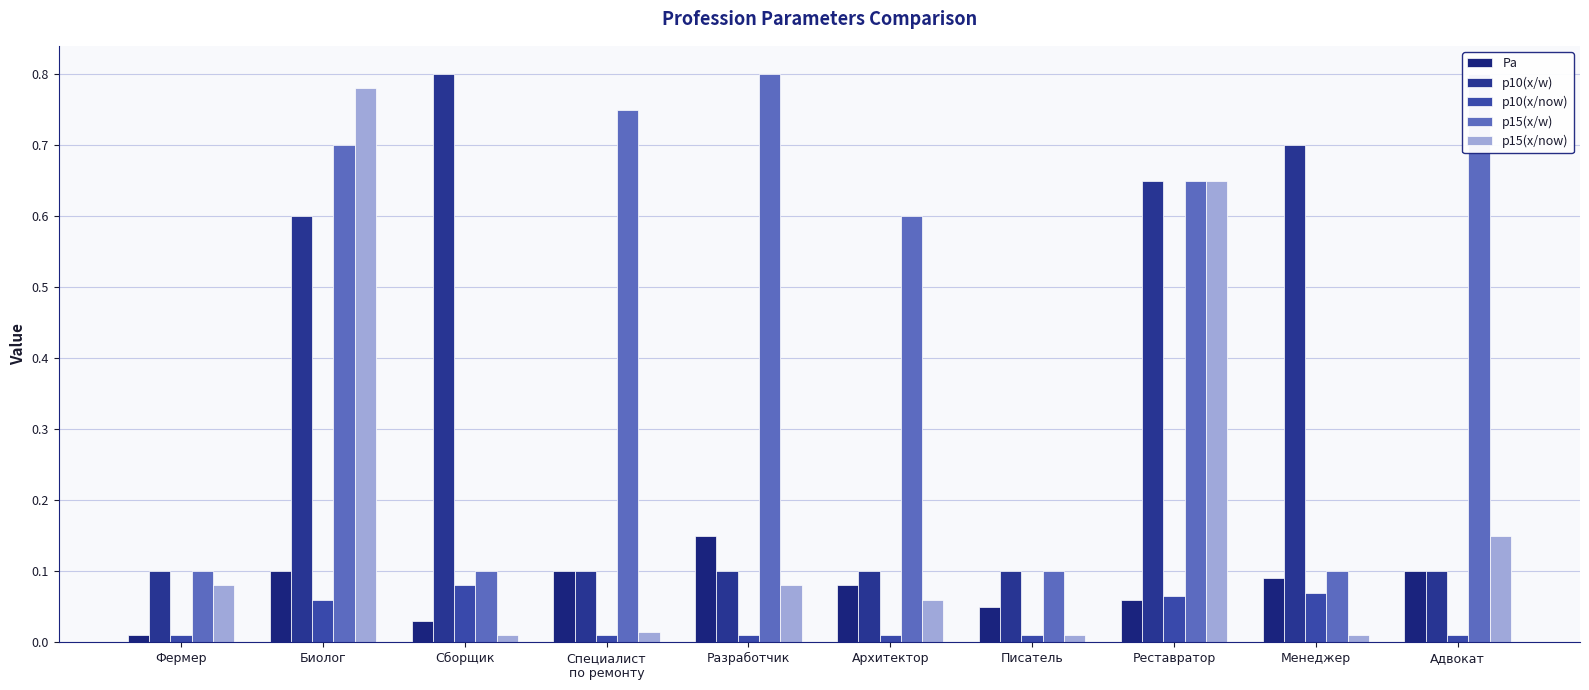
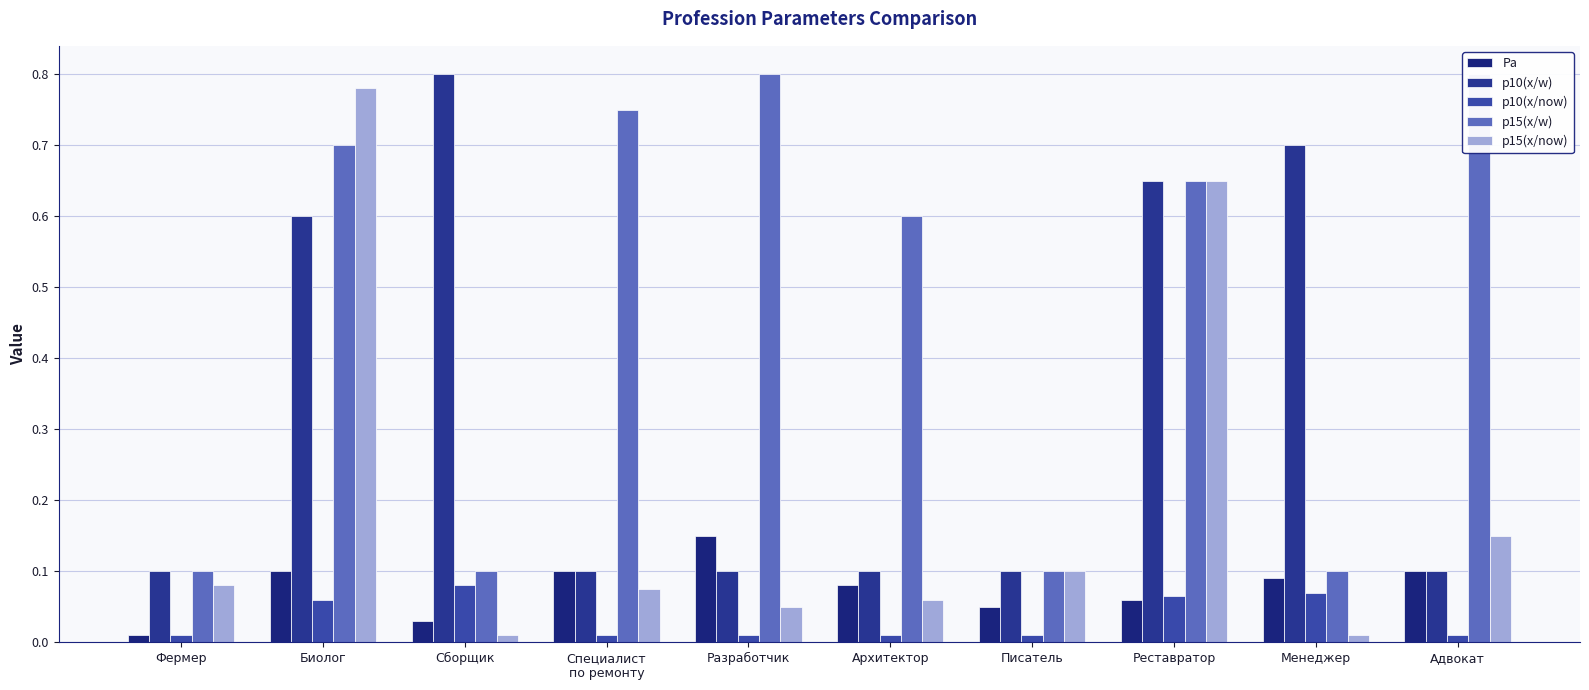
  {
    "p15(x/now)": {
      "Фермер": 0.08,
      "Биолог": 0.78,
      "Сборщик": 0.01,
-     "Специалист по ремонту": 0.01,
-     "Разработчик": 0.08,
+     "Специалист по ремонту": 0.08,
+     "Разработчик": 0.05,
      "Архитектор": 0.06,
-     "Писатель": 0.01,
+     "Писатель": 0.10,
      "Реставратор": 0.65,
      "Менеджер": 0.01,
      "Адвокат": 0.15
    }
  }
